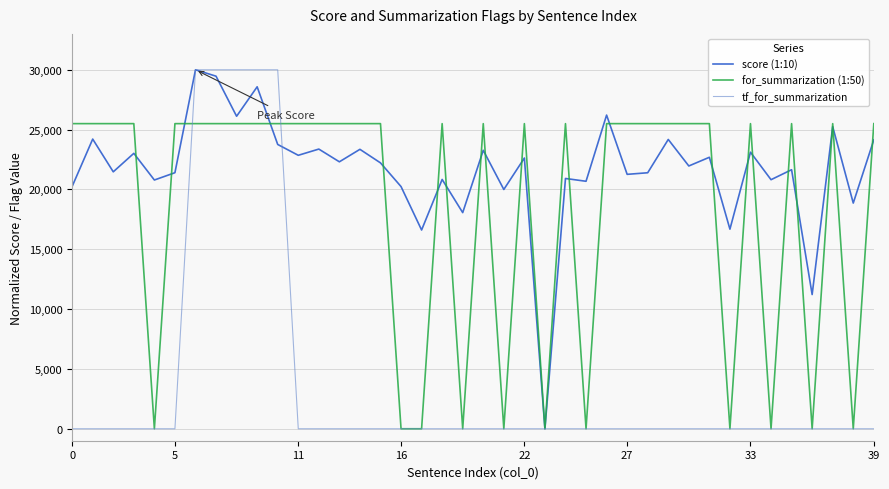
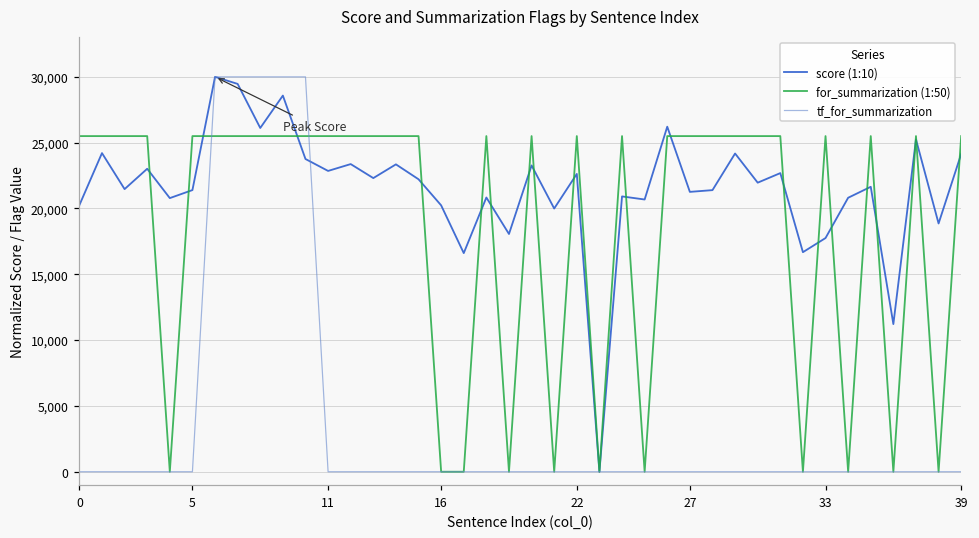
  {
    "score (1:10)": {
      "0": "20,300",
      "5": "21,400",
      "11": "22,900",
      "16": "20,200",
      "22": "22,600",
      "27": "21,300",
-     "33": "23,100",
+     "33": "17,800",
      "39": "24,100"
    },
    "for_summarization (1:50)": {
      "0": "25,500",
      "5": "25,500",
      "11": "25,500",
      "22": "25,500",
      "27": "25,500",
      "33": "25,500",
      "39": "25,500"
    },
    "tf_for_summarization": {
      "0": "0",
      "5": "0",
      "11": "0",
      "22": "0",
      "27": "0",
      "33": "0",
      "39": "0"
    }
  }
